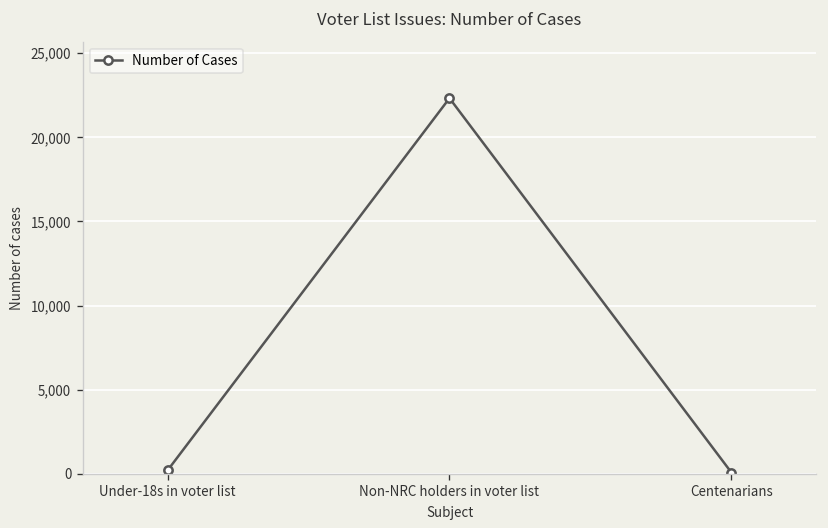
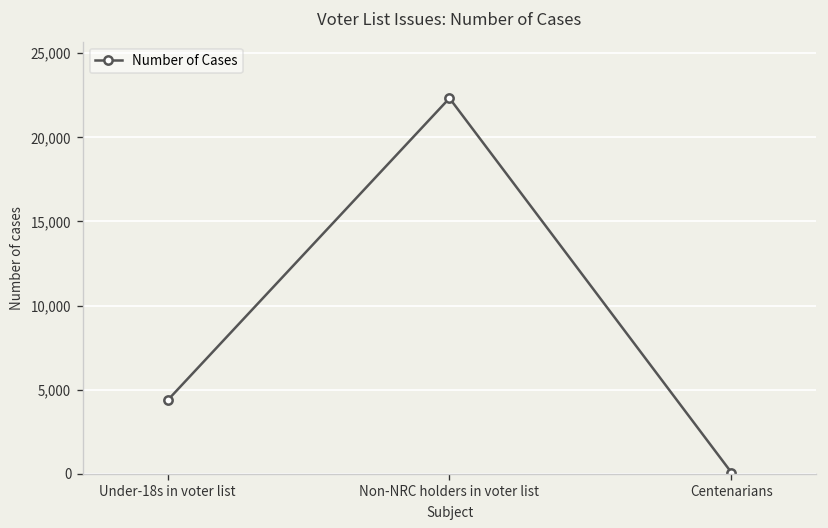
  {
-   "Under-18s in voter list": "200",
+   "Under-18s in voter list": "4,400",
    "Non-NRC holders in voter list": "22,300",
    "Centenarians": "100"
  }
